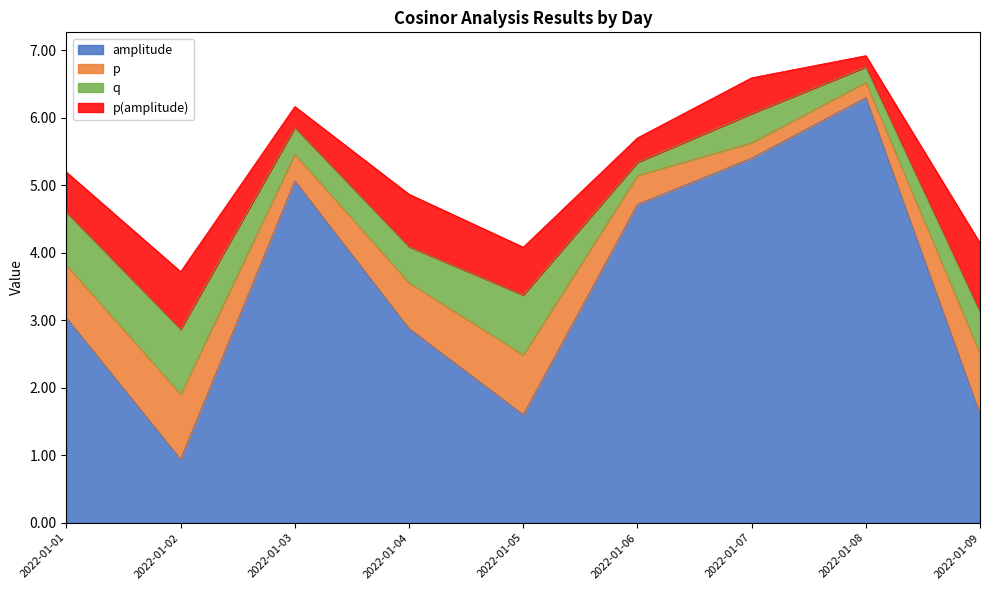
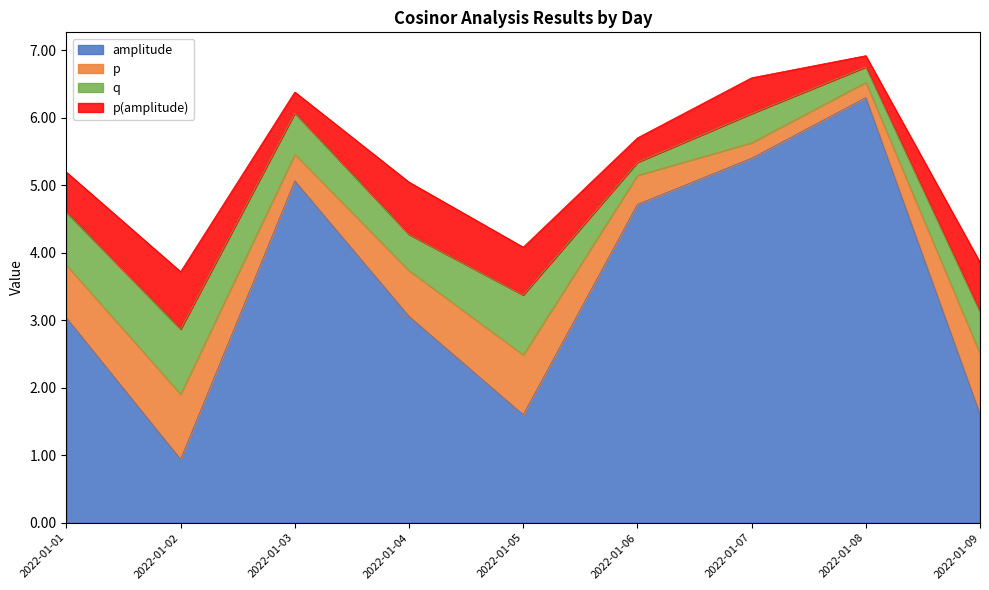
  {
    "amplitude": {
      "2022-01-01": 3.0,
      "2022-01-02": 0.9,
      "2022-01-03": 5.1,
-     "2022-01-04": 2.9,
+     "2022-01-04": 3.1,
      "2022-01-05": 1.6,
      "2022-01-06": 4.7,
      "2022-01-07": 5.4,
      "2022-01-08": 6.3,
      "2022-01-09": 1.6
    },
    "p": {
      "2022-01-01": 0.8,
      "2022-01-02": 1.0,
      "2022-01-03": 0.4,
      "2022-01-04": 0.7,
      "2022-01-05": 0.9,
      "2022-01-06": 0.4,
      "2022-01-07": 0.2,
      "2022-01-08": 0.2,
      "2022-01-09": 0.9
    },
    "q": {
      "2022-01-01": 0.8,
      "2022-01-02": 1.0,
-     "2022-01-03": 0.4,
+     "2022-01-03": 0.6,
      "2022-01-04": 0.5,
      "2022-01-05": 0.9,
      "2022-01-06": 0.2,
      "2022-01-07": 0.4,
      "2022-01-08": 0.2,
      "2022-01-09": 0.6
    },
    "p(amplitude)": {
      "2022-01-01": 0.6,
      "2022-01-02": 0.9,
      "2022-01-03": 0.3,
      "2022-01-04": 0.8,
      "2022-01-05": 0.7,
      "2022-01-06": 0.4,
      "2022-01-07": 0.5,
      "2022-01-08": 0.2,
-     "2022-01-09": 1.0
+     "2022-01-09": 0.7
    }
  }
